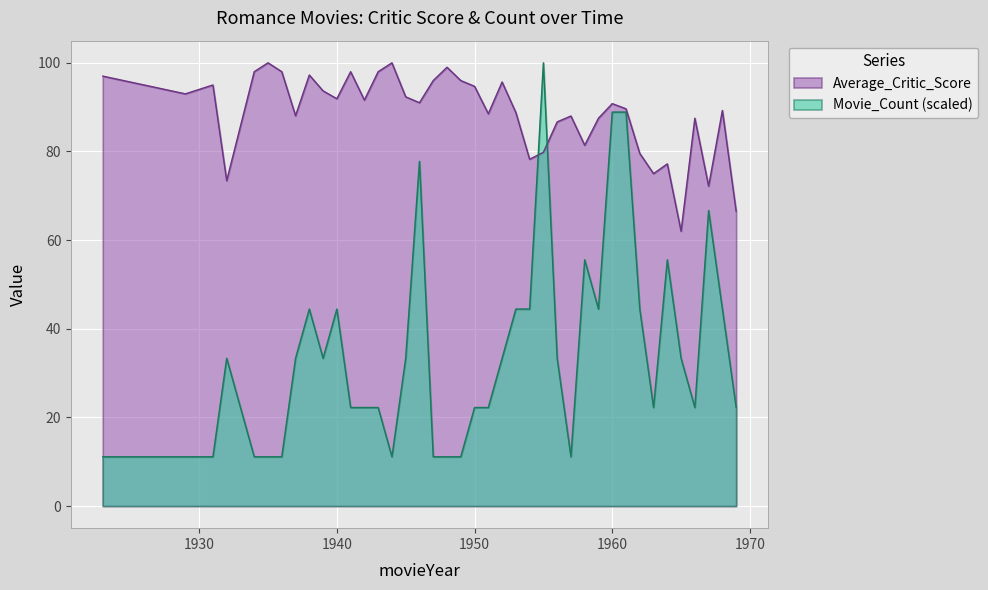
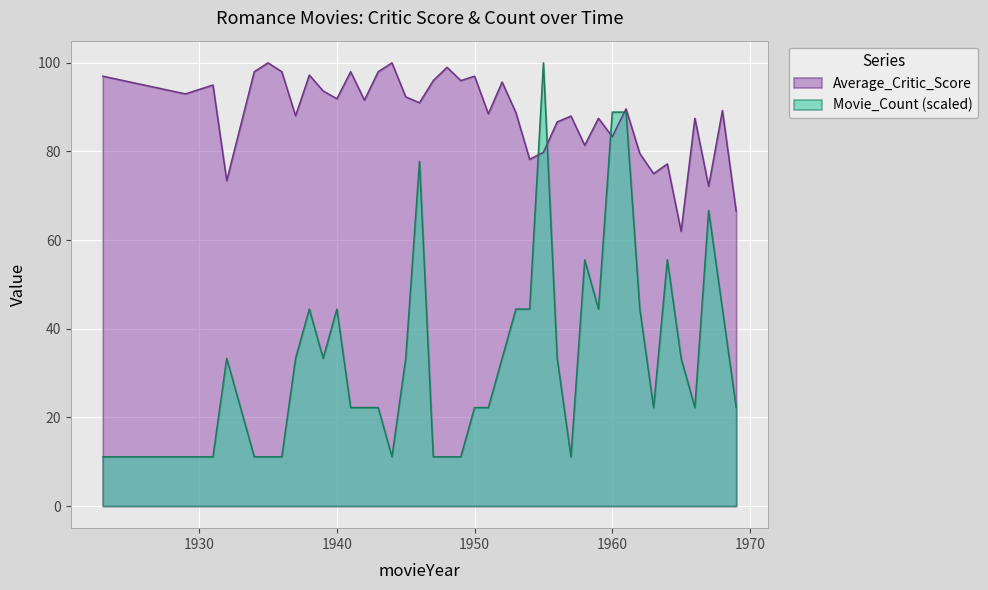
  {
    "Average_Critic_Score": {
      "1940": 92,
-     "1950": 95,
-     "1960": 91
+     "1950": 97,
+     "1960": 83
    },
    "Movie_Count (scaled)": {
      "1940": 44,
      "1950": 22,
      "1960": 89
    }
  }
